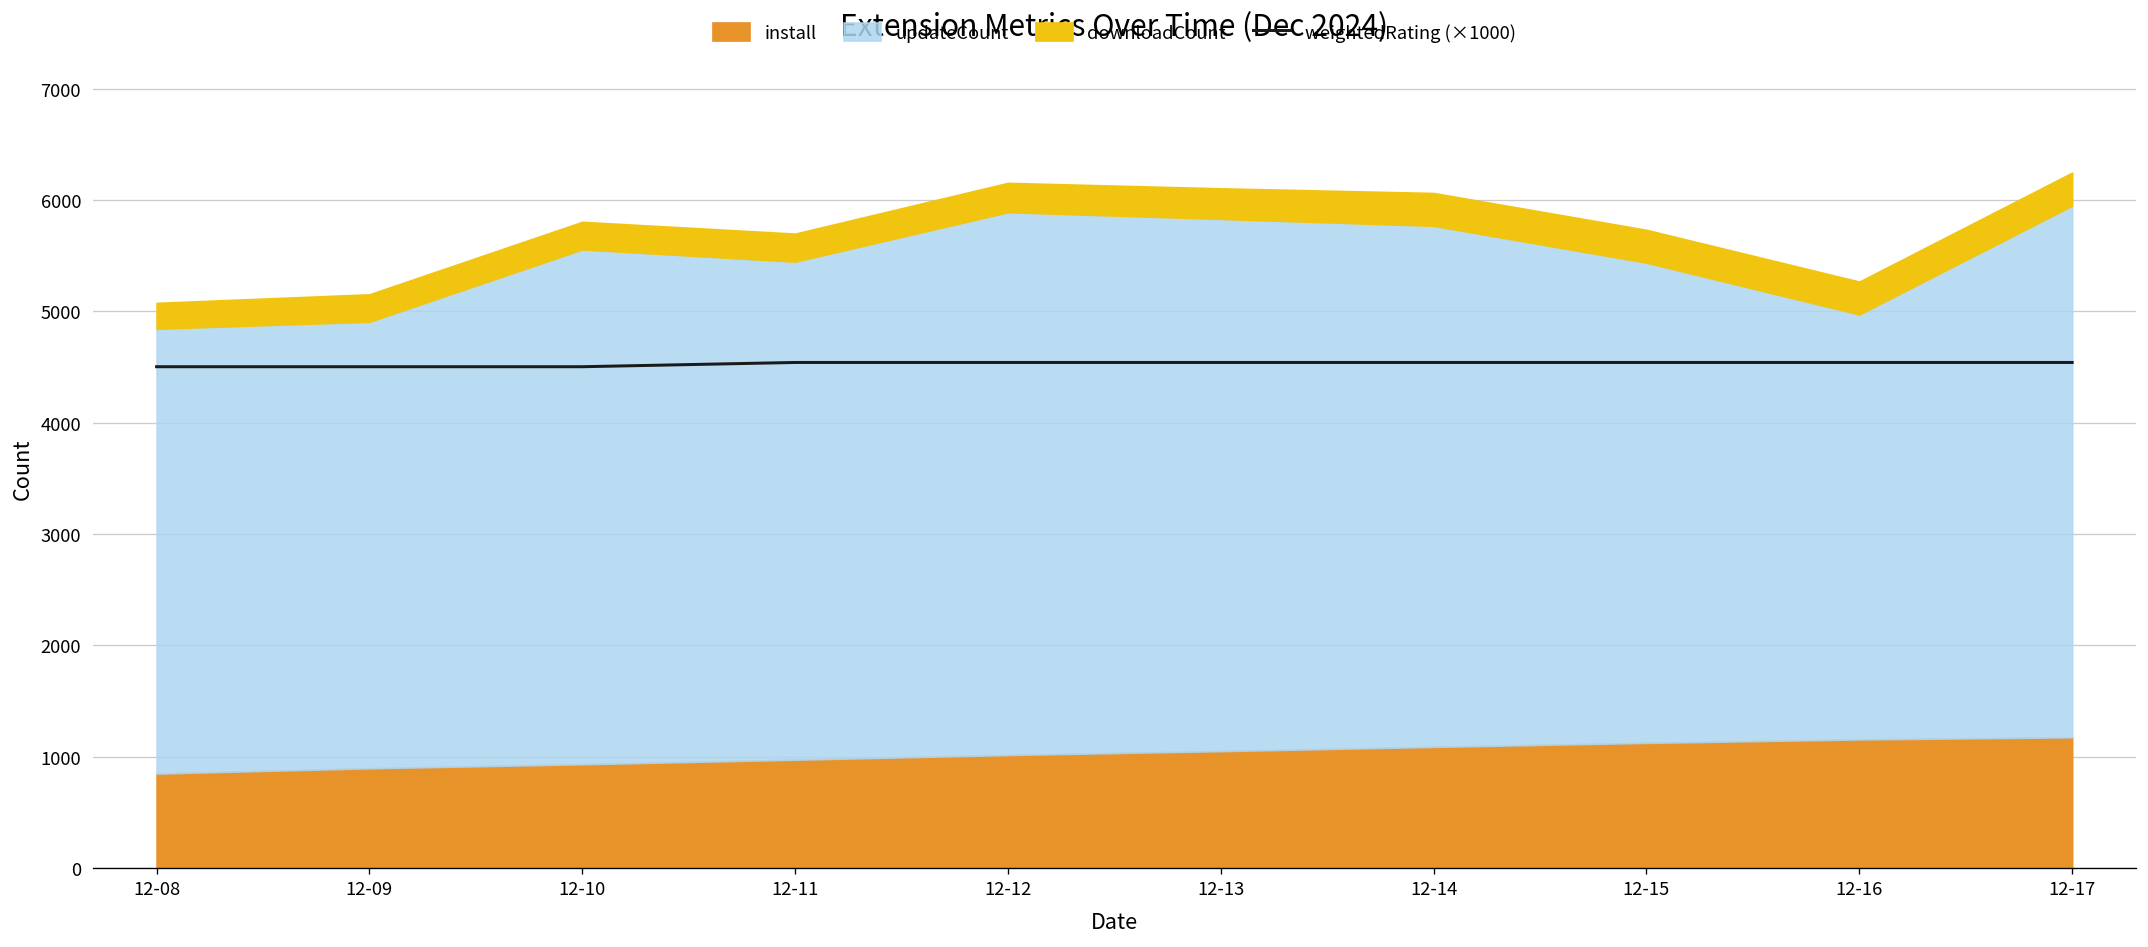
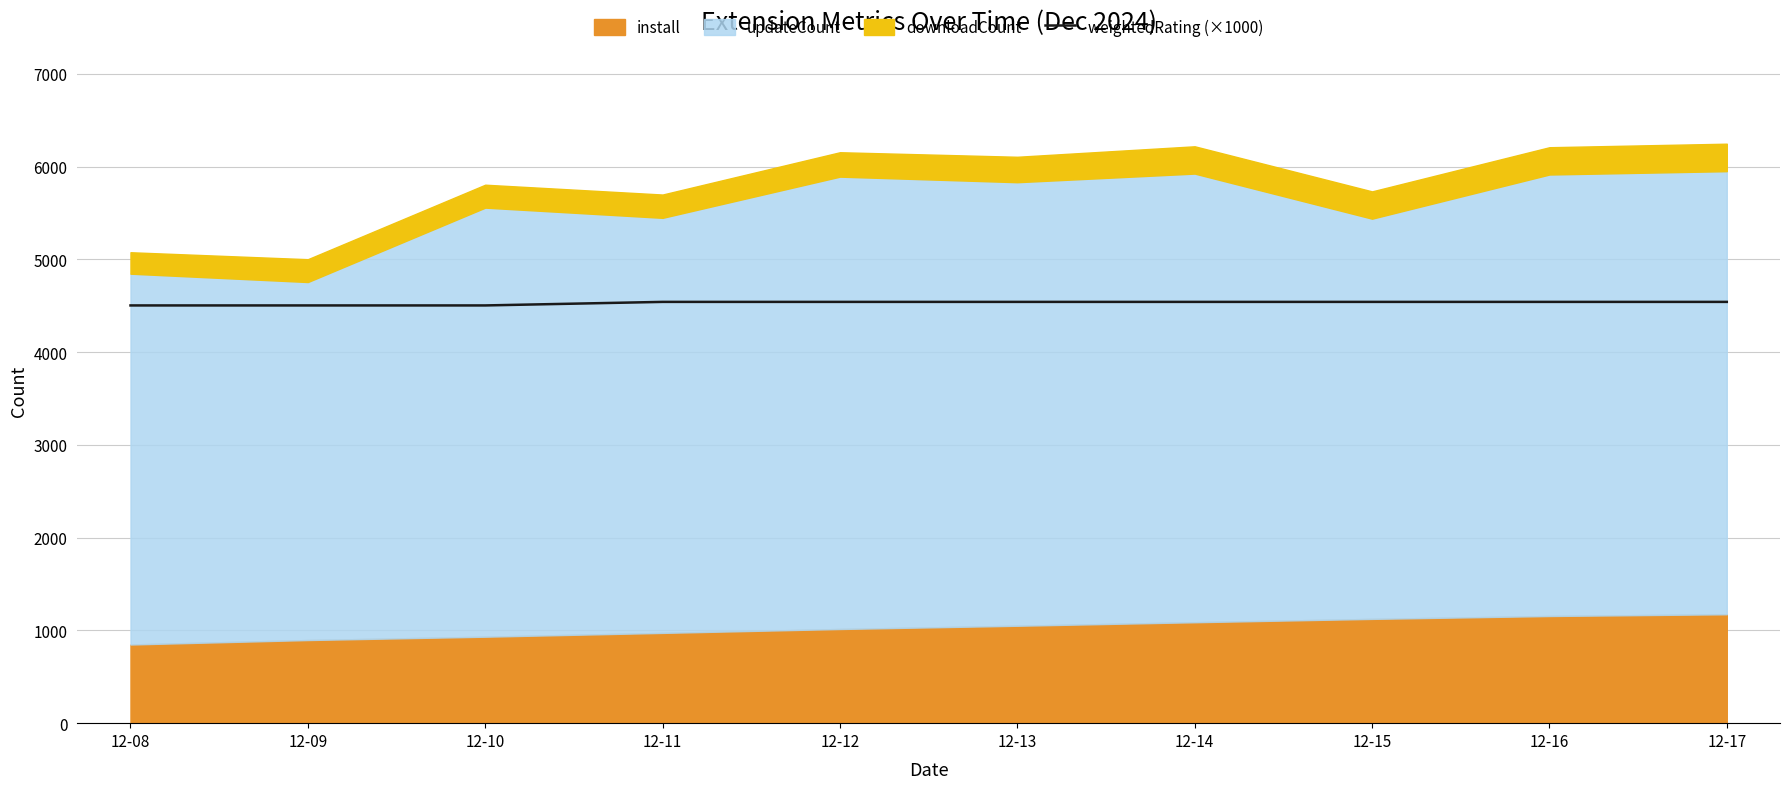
  {
    "weightedRating (×1000)": {
      "12-08": 4500,
      "12-09": 4500,
      "12-10": 4500,
      "12-11": 4500,
      "12-12": 4500,
      "12-13": 4500,
      "12-14": 4500,
      "12-15": 4500,
      "12-16": 4500,
      "12-17": 4500
    },
    "updateCount": {
-     "12-09": 4000,
-     "12-14": 4700,
-     "12-16": 3800
+     "12-09": 3900,
+     "12-14": 4800,
+     "12-16": 4800
    }
  }
